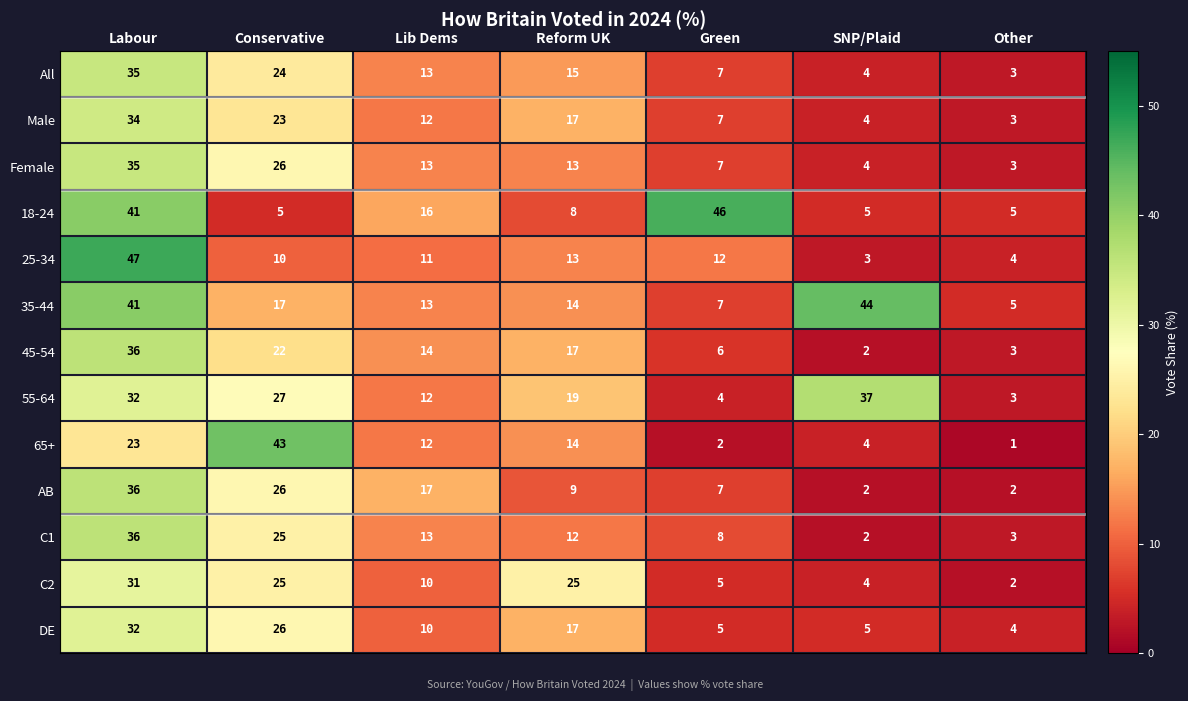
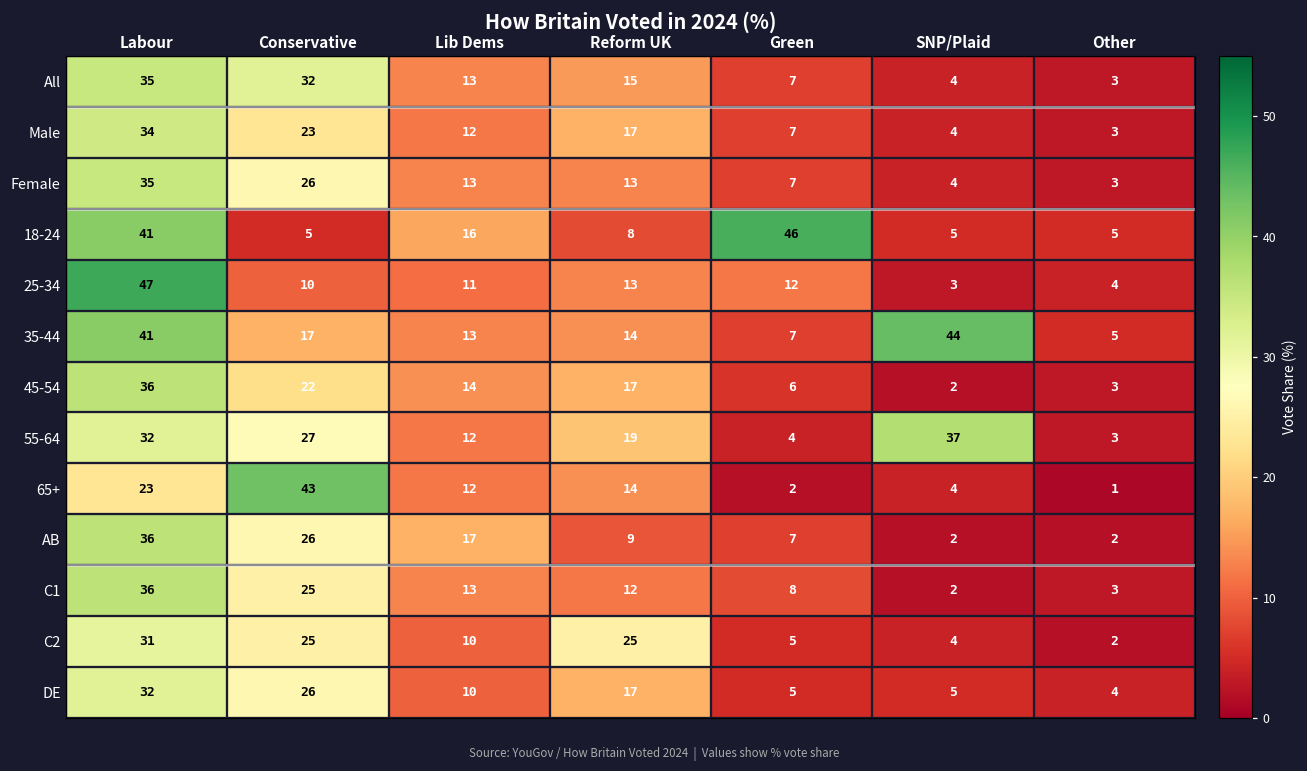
  {
    "All": {
      "Labour": 35,
-     "Conservative": 24,
+     "Conservative": 32,
      "Lib Dems": 13,
      "Reform UK": 15,
      "Green": 7,
      "SNP/Plaid": 4,
      "Other": 3
    },
    "Male": {
      "Labour": 34,
      "Conservative": 23,
      "Lib Dems": 12,
      "Reform UK": 17,
      "Green": 7,
      "SNP/Plaid": 4,
      "Other": 3
    },
    "Female": {
      "Labour": 35,
      "Conservative": 26,
      "Lib Dems": 13,
      "Reform UK": 13,
      "Green": 7,
      "SNP/Plaid": 4,
      "Other": 3
    },
    "18-24": {
      "Labour": 41,
      "Conservative": 5,
      "Lib Dems": 16,
      "Reform UK": 8,
      "Green": 46,
      "SNP/Plaid": 5,
      "Other": 5
    },
    "25-34": {
      "Labour": 47,
      "Conservative": 10,
      "Lib Dems": 11,
      "Reform UK": 13,
      "Green": 12,
      "SNP/Plaid": 3,
      "Other": 4
    },
    "35-44": {
      "Labour": 41,
      "Conservative": 17,
      "Lib Dems": 13,
      "Reform UK": 14,
      "Green": 7,
      "SNP/Plaid": 44,
      "Other": 5
    },
    "45-54": {
      "Labour": 36,
      "Conservative": 22,
      "Lib Dems": 14,
      "Reform UK": 17,
      "Green": 6,
      "SNP/Plaid": 2,
      "Other": 3
    },
    "55-64": {
      "Labour": 32,
      "Conservative": 27,
      "Lib Dems": 12,
      "Reform UK": 19,
      "Green": 4,
      "SNP/Plaid": 37,
      "Other": 3
    },
    "65+": {
      "Labour": 23,
      "Conservative": 43,
      "Lib Dems": 12,
      "Reform UK": 14,
      "Green": 2,
      "SNP/Plaid": 4,
      "Other": 1
    },
    "AB": {
      "Labour": 36,
      "Conservative": 26,
      "Lib Dems": 17,
      "Reform UK": 9,
      "Green": 7,
      "SNP/Plaid": 2,
      "Other": 2
    },
    "C1": {
      "Labour": 36,
      "Conservative": 25,
      "Lib Dems": 13,
      "Reform UK": 12,
      "Green": 8,
      "SNP/Plaid": 2,
      "Other": 3
    },
    "C2": {
      "Labour": 31,
      "Conservative": 25,
      "Lib Dems": 10,
      "Reform UK": 25,
      "Green": 5,
      "SNP/Plaid": 4,
      "Other": 2
    },
    "DE": {
      "Labour": 32,
      "Conservative": 26,
      "Lib Dems": 10,
      "Reform UK": 17,
      "Green": 5,
      "SNP/Plaid": 5,
      "Other": 4
    }
  }
